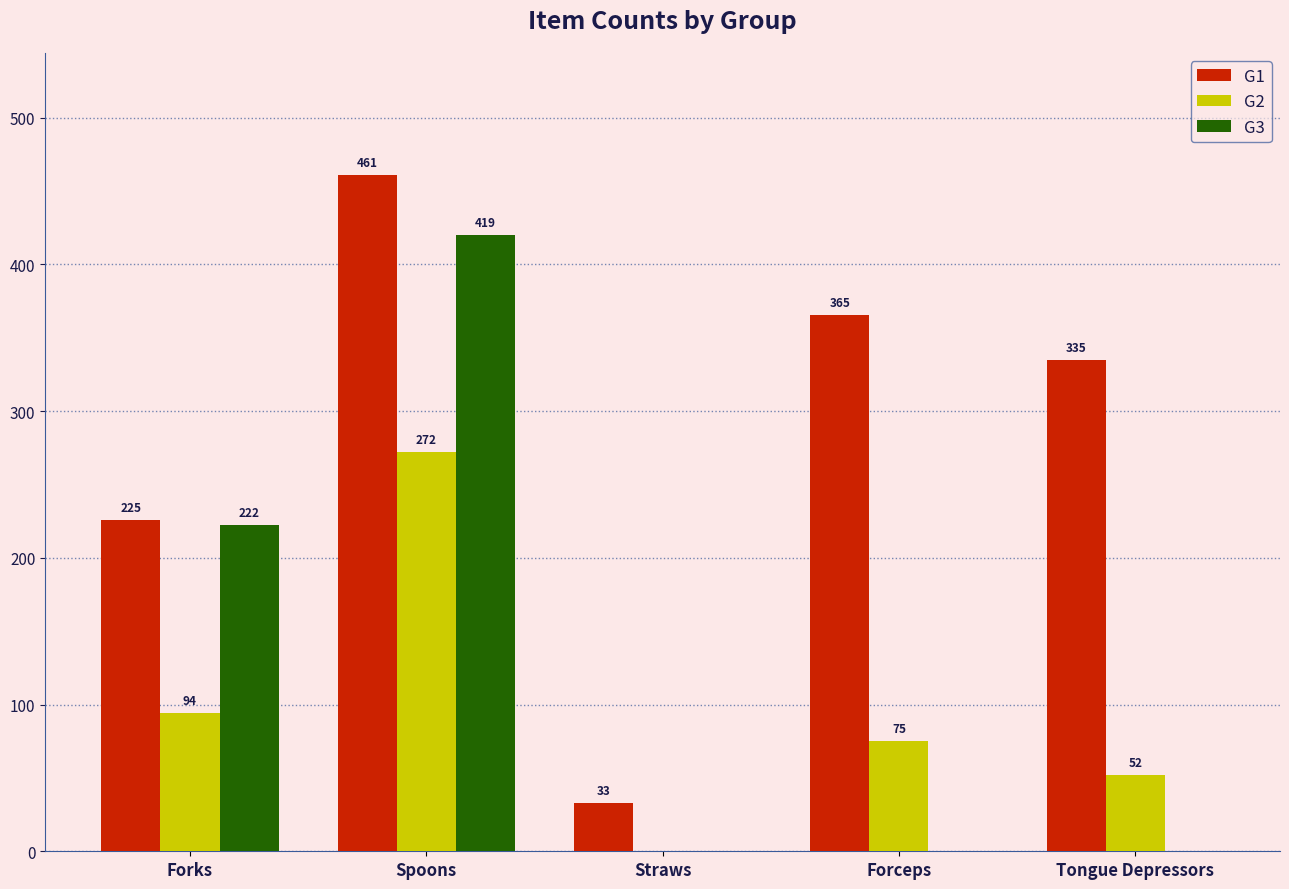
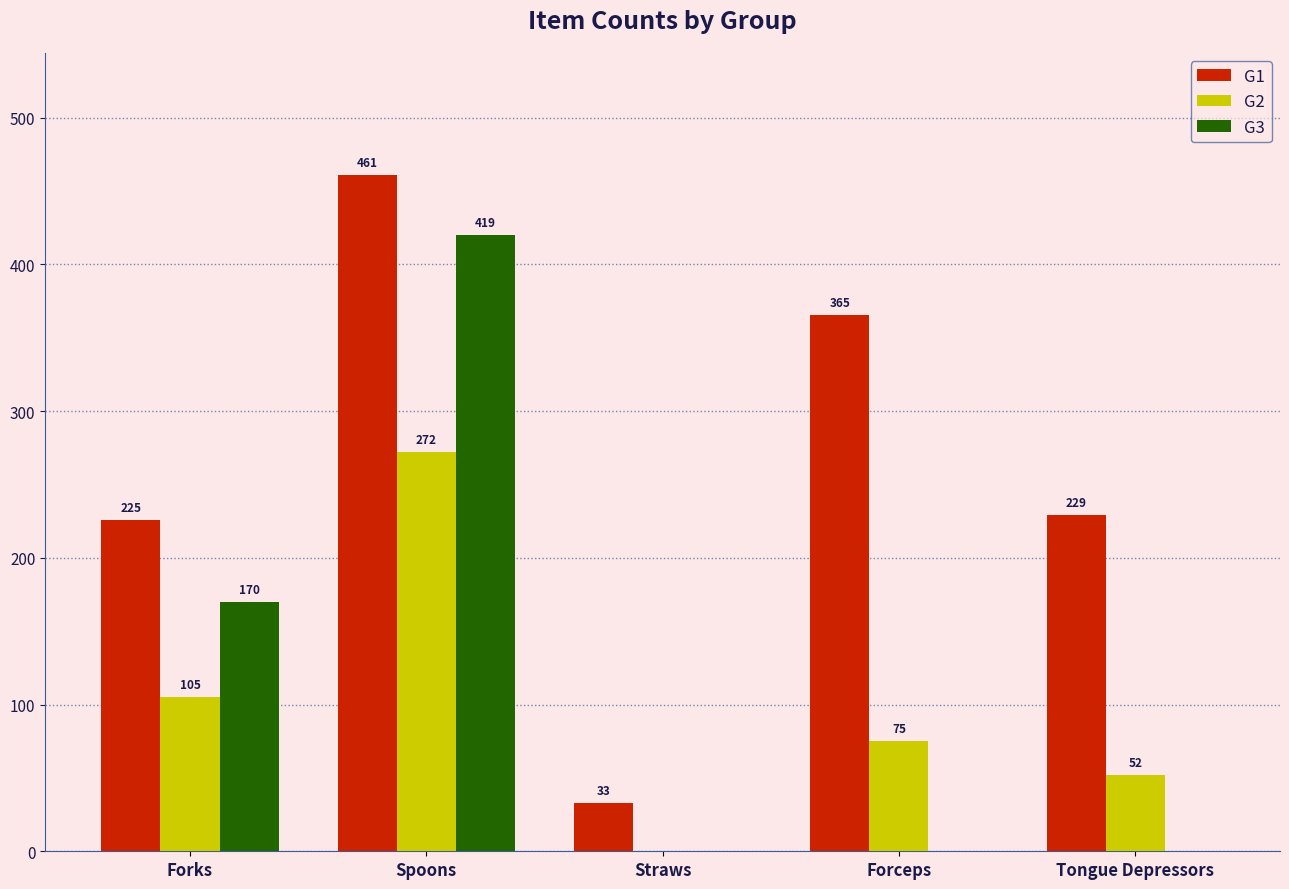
  {
    "G1": {
      "Forks": 225,
      "Spoons": 461,
      "Straws": 33,
-     "Tongue Depressors": 335
+     "Tongue Depressors": 229
    },
    "G2": {
-     "Forks": 94,
+     "Forks": 105,
      "Spoons": 272,
      "Forceps": 75,
      "Tongue Depressors": 52
    },
    "G3": {
-     "Forks": 222
+     "Forks": 170
    }
  }
